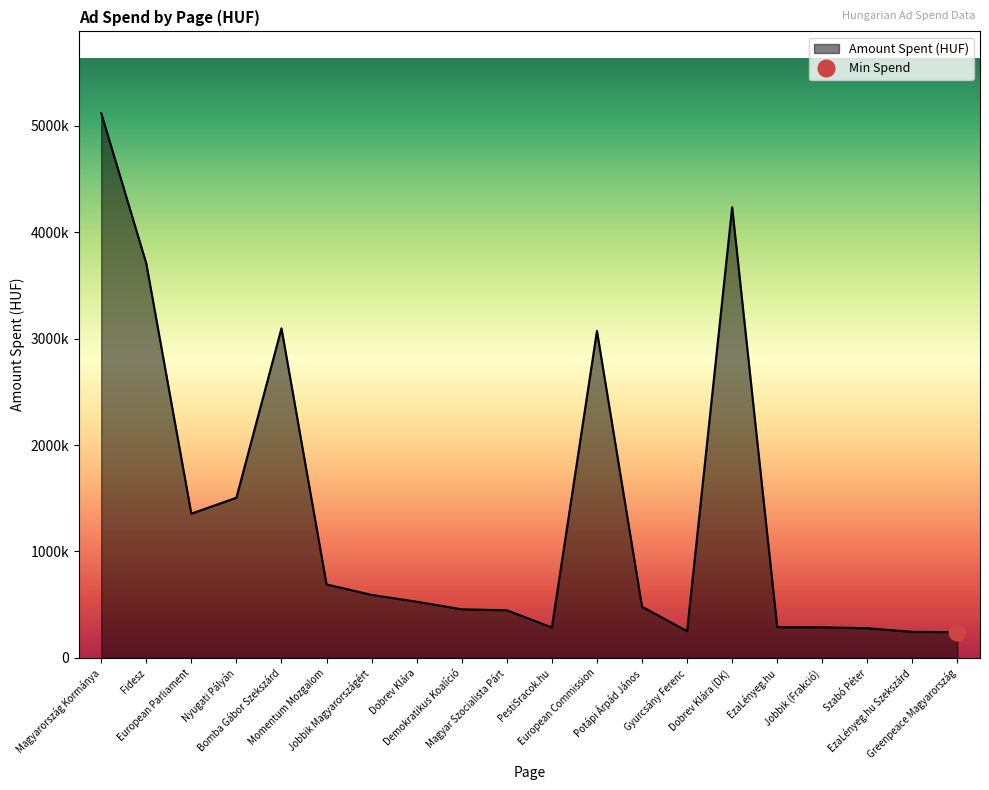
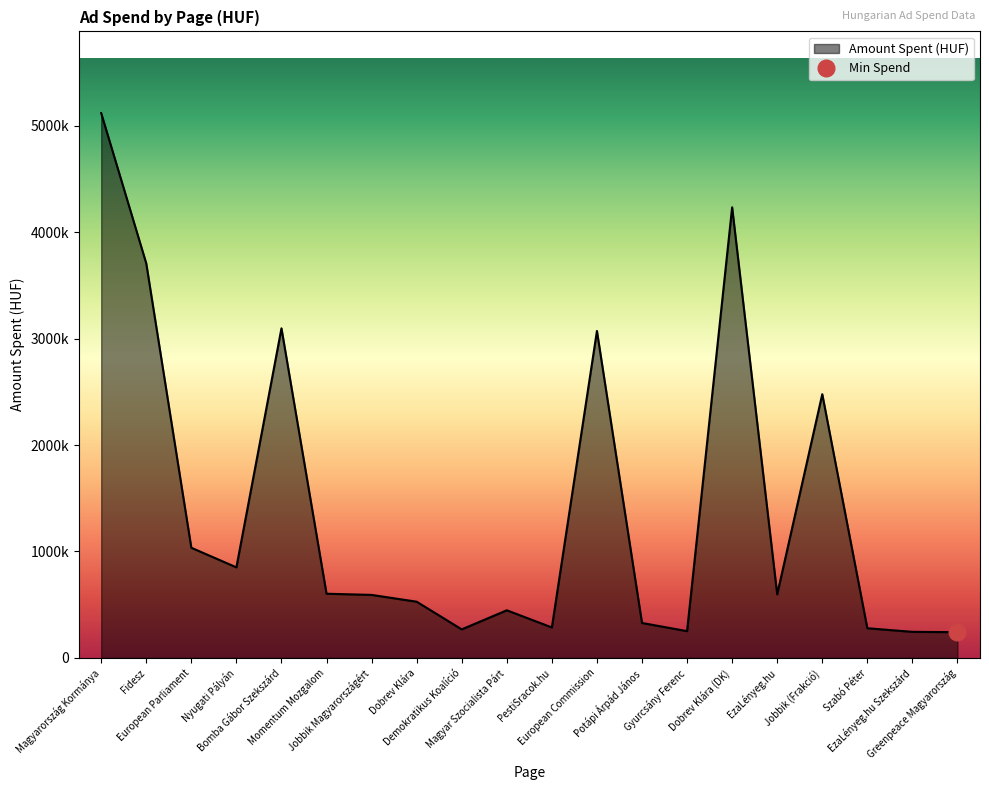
  {
    "Amount Spent (HUF)": {
      "Magyarország Kormánya": 5120000,
      "Fidesz": 3710000,
-     "European Parliament": 1360000,
-     "Nyugati Pályán": 1500000,
+     "European Parliament": 1030000,
+     "Nyugati Pályán": 850000,
      "Bomba Gábor Szekszárd": 3100000,
-     "Momentum Mozgalom": 690000,
+     "Momentum Mozgalom": 600000,
      "Jobbik Magyarországért": 590000,
      "Dobrev Klára": 530000,
-     "Demokratikus Koalíció": 460000,
+     "Demokratikus Koalíció": 270000,
      "Magyar Szocialista Párt": 450000,
      "PestiSracok.hu": 290000,
      "European Commission": 3070000,
-     "Potápi Árpád János": 480000,
+     "Potápi Árpád János": 330000,
      "Gyurcsány Ferenc": 250000,
      "Dobrev Klára (DK)": 4230000,
-     "EzaLényeg.hu": 290000,
-     "Jobbik (Frakció)": 290000,
+     "EzaLényeg.hu": 600000,
+     "Jobbik (Frakció)": 2480000,
      "Szabó Péter": 280000,
      "EzaLényeg.hu Szekszárd": 240000
    }
  }
